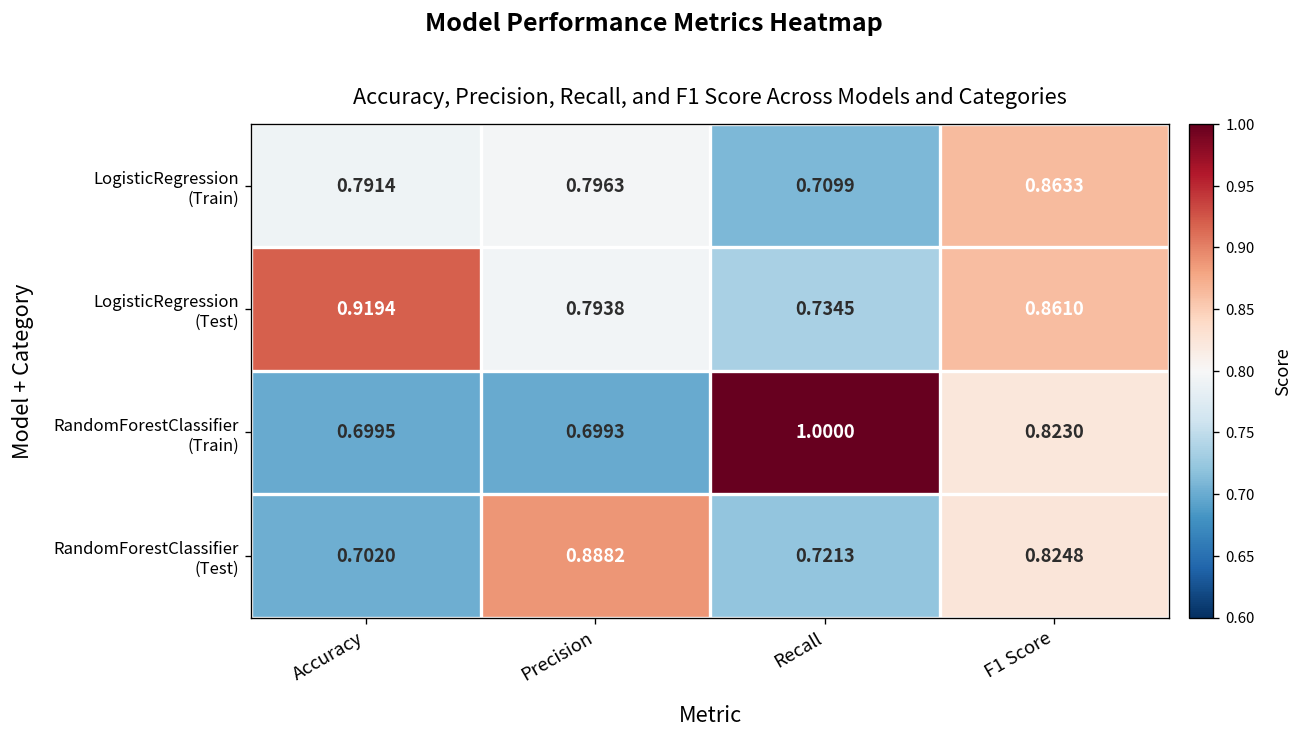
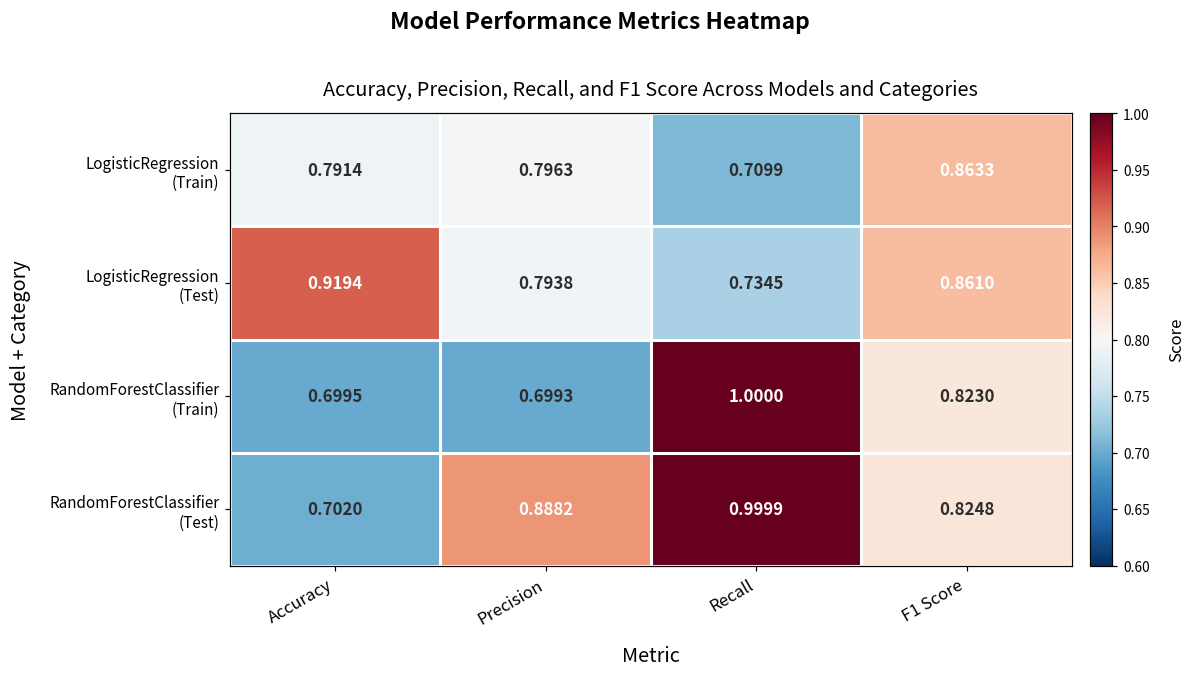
  {
    "LogisticRegression (Train)": {
      "Accuracy": 0.7914,
      "Precision": 0.7963,
      "Recall": 0.7099,
      "F1 Score": 0.8633
    },
    "LogisticRegression (Test)": {
      "Accuracy": 0.9194,
      "Precision": 0.7938,
      "Recall": 0.7345,
      "F1 Score": 0.8610
    },
    "RandomForestClassifier (Train)": {
      "Accuracy": 0.6995,
      "Precision": 0.6993,
      "Recall": 1.0000,
      "F1 Score": 0.8230
    },
    "RandomForestClassifier (Test)": {
      "Accuracy": 0.7020,
      "Precision": 0.8882,
-     "Recall": 0.7213,
+     "Recall": 0.9999,
      "F1 Score": 0.8248
    }
  }
